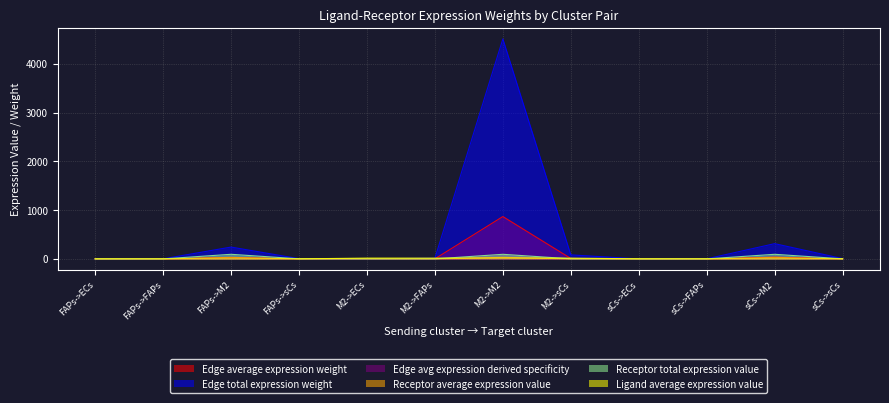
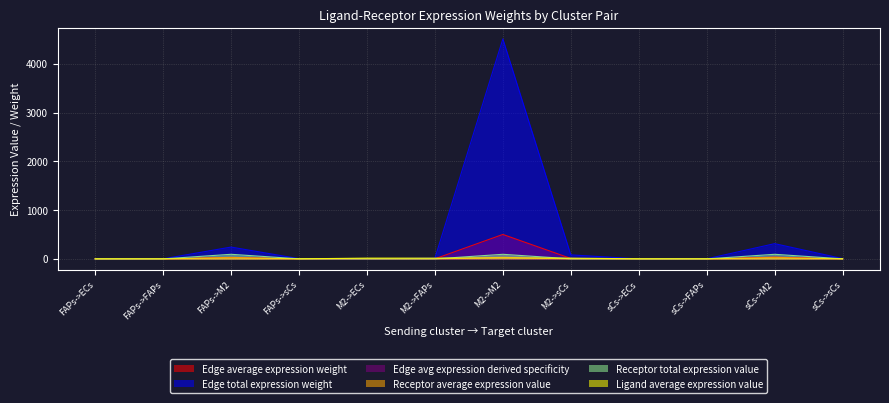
  {
    "Edge average expression weight": {
-     "M2->M2": 900
+     "M2->M2": 500
    },
    "Edge total expression weight": {
      "FAPs->M2": 200,
      "M2->M2": 4500,
      "M2->sCs": 100,
      "sCs->M2": 300
    },
    "Receptor total expression value": {
      "FAPs->M2": 100,
      "M2->M2": 100,
      "sCs->M2": 100
    }
  }
